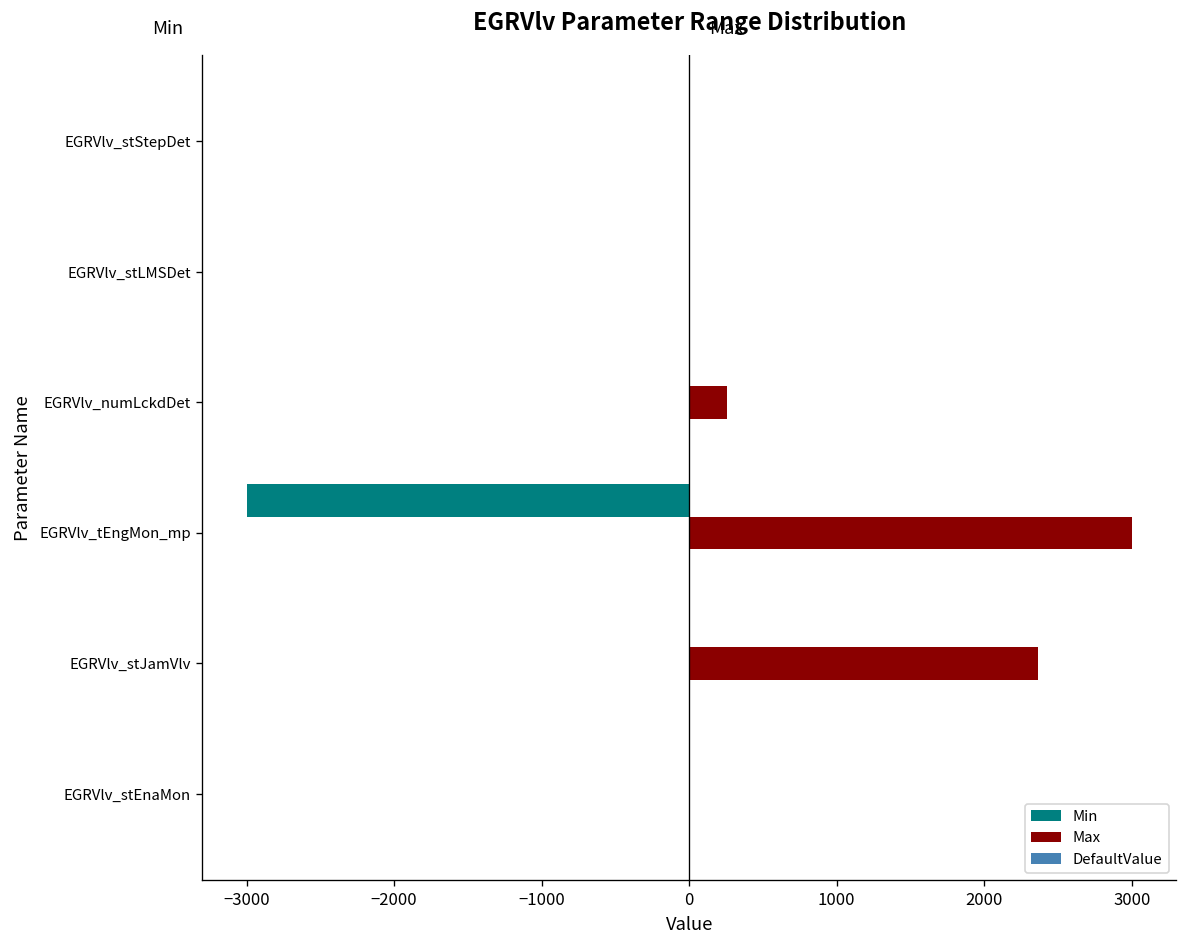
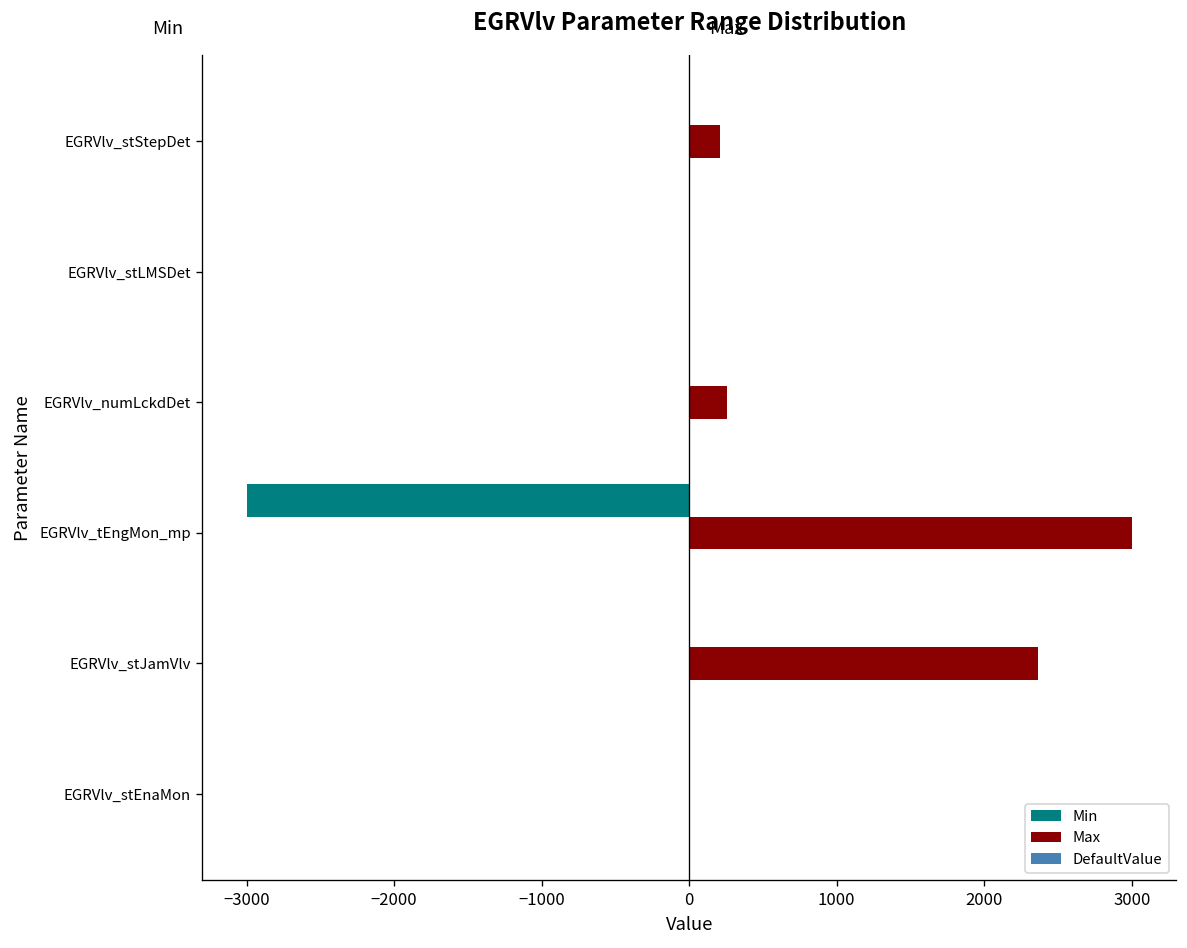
  {
    "Min": {
      "EGRVlv_stStepDet": 0,
      "EGRVlv_stLMSDet": 0,
      "EGRVlv_numLckdDet": 0,
      "EGRVlv_tEngMon_mp": -3000,
      "EGRVlv_stJamVlv": 0,
      "EGRVlv_stEnaMon": 0
    },
    "Max": {
-     "EGRVlv_stStepDet": 0,
+     "EGRVlv_stStepDet": 210,
      "EGRVlv_numLckdDet": 260,
      "EGRVlv_tEngMon_mp": 3000,
      "EGRVlv_stJamVlv": 2360
    },
    "DefaultValue": {
      "EGRVlv_stStepDet": 0,
      "EGRVlv_stLMSDet": 0,
      "EGRVlv_numLckdDet": 0,
      "EGRVlv_tEngMon_mp": 0,
      "EGRVlv_stJamVlv": 0,
      "EGRVlv_stEnaMon": 0
    }
  }
